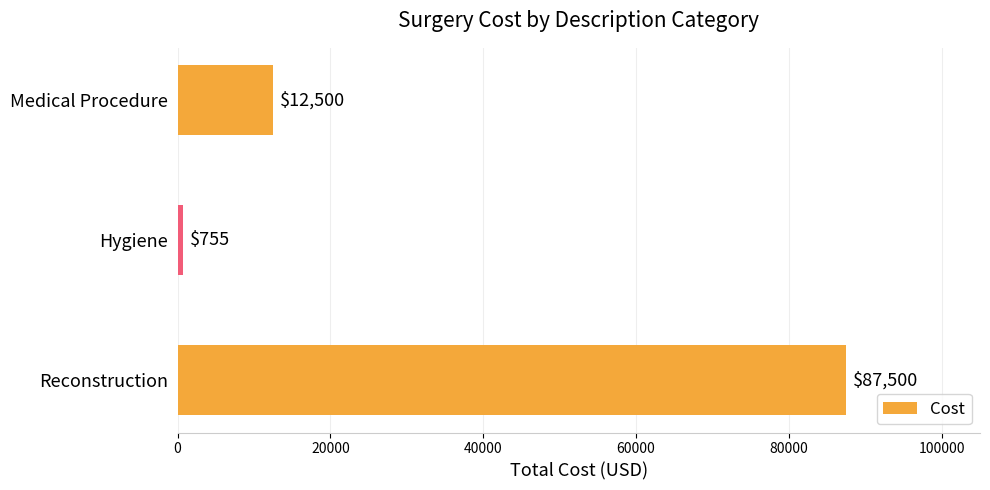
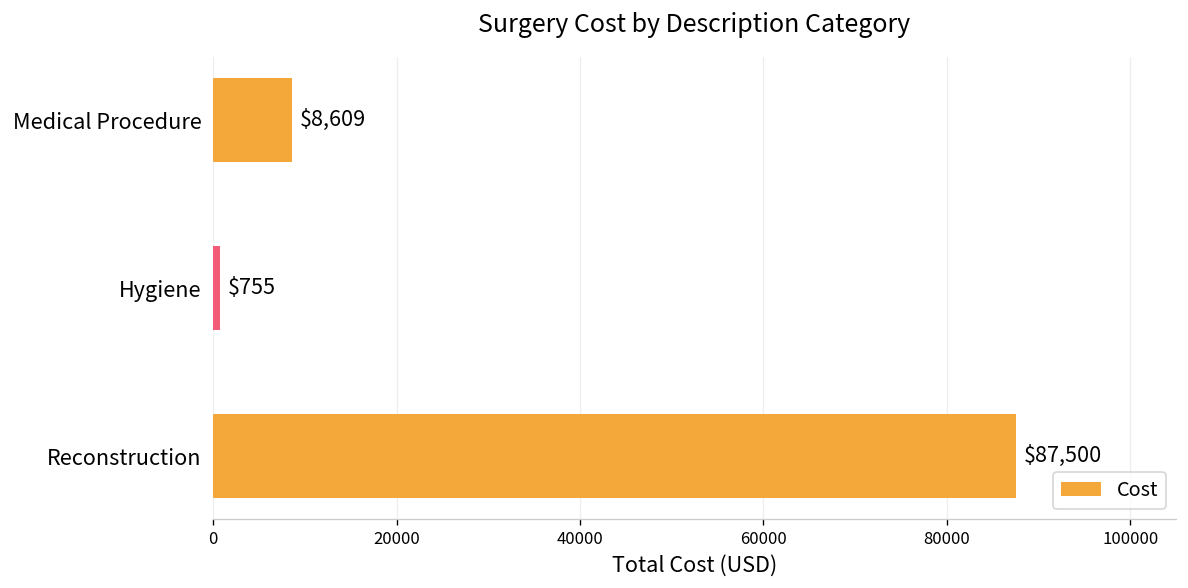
  {
-   "Medical Procedure": "$12,500",
+   "Medical Procedure": "$8,609",
    "Hygiene": "$755",
    "Reconstruction": "$87,500"
  }
